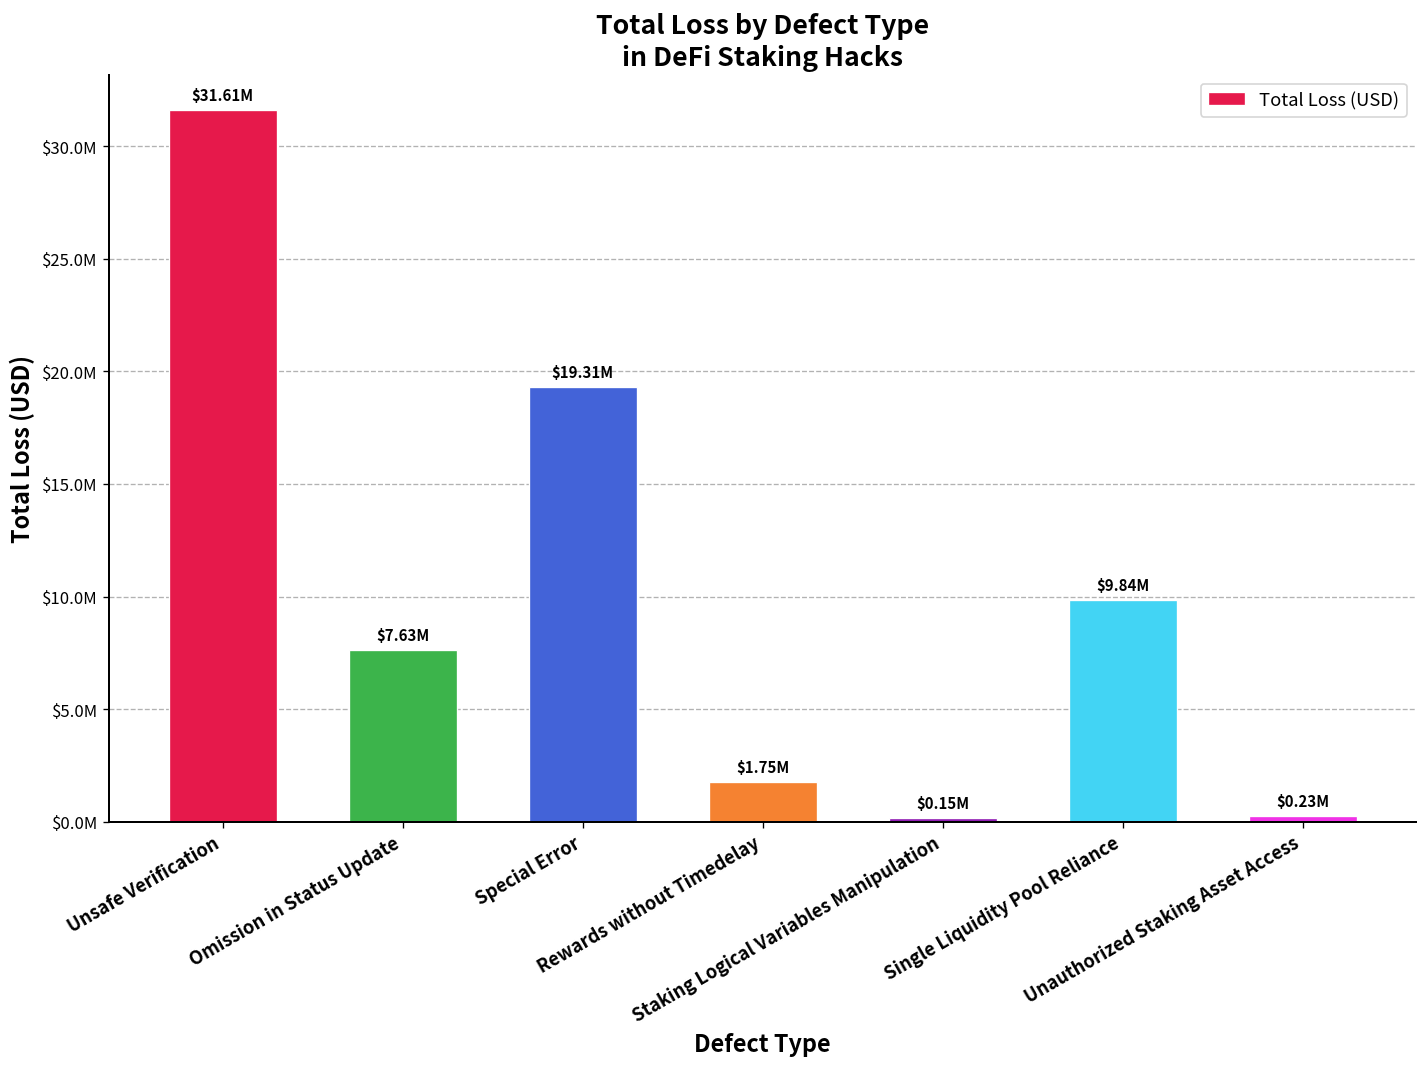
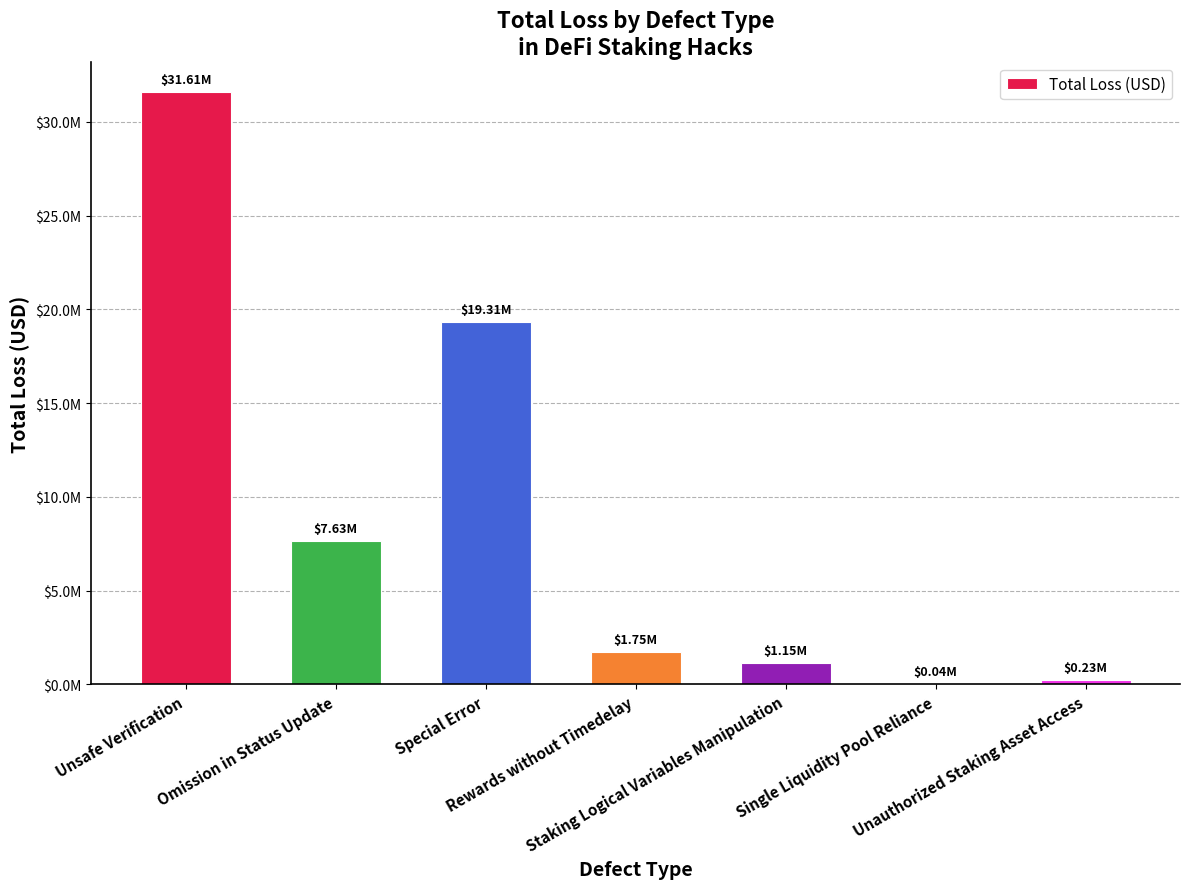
  {
    "Unsafe Verification": "$31.61M",
    "Omission in Status Update": "$7.63M",
    "Special Error": "$19.31M",
    "Rewards without Timedelay": "$1.75M",
-   "Staking Logical Variables Manipulation": "$0.15M",
-   "Single Liquidity Pool Reliance": "$9.84M",
+   "Staking Logical Variables Manipulation": "$1.15M",
+   "Single Liquidity Pool Reliance": "$0.04M",
    "Unauthorized Staking Asset Access": "$0.23M"
  }
